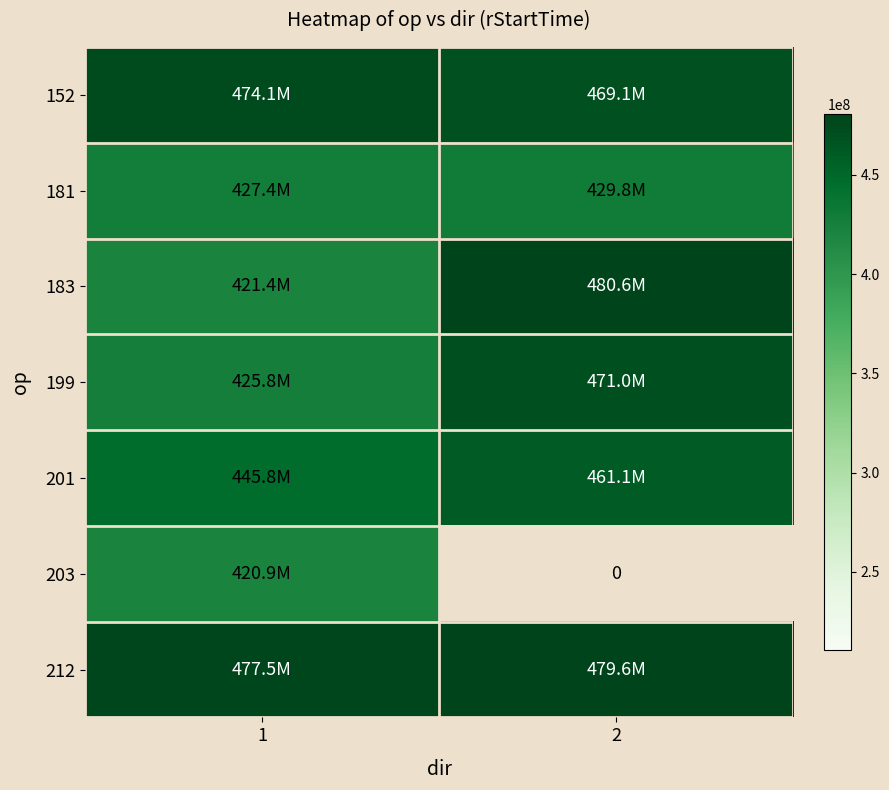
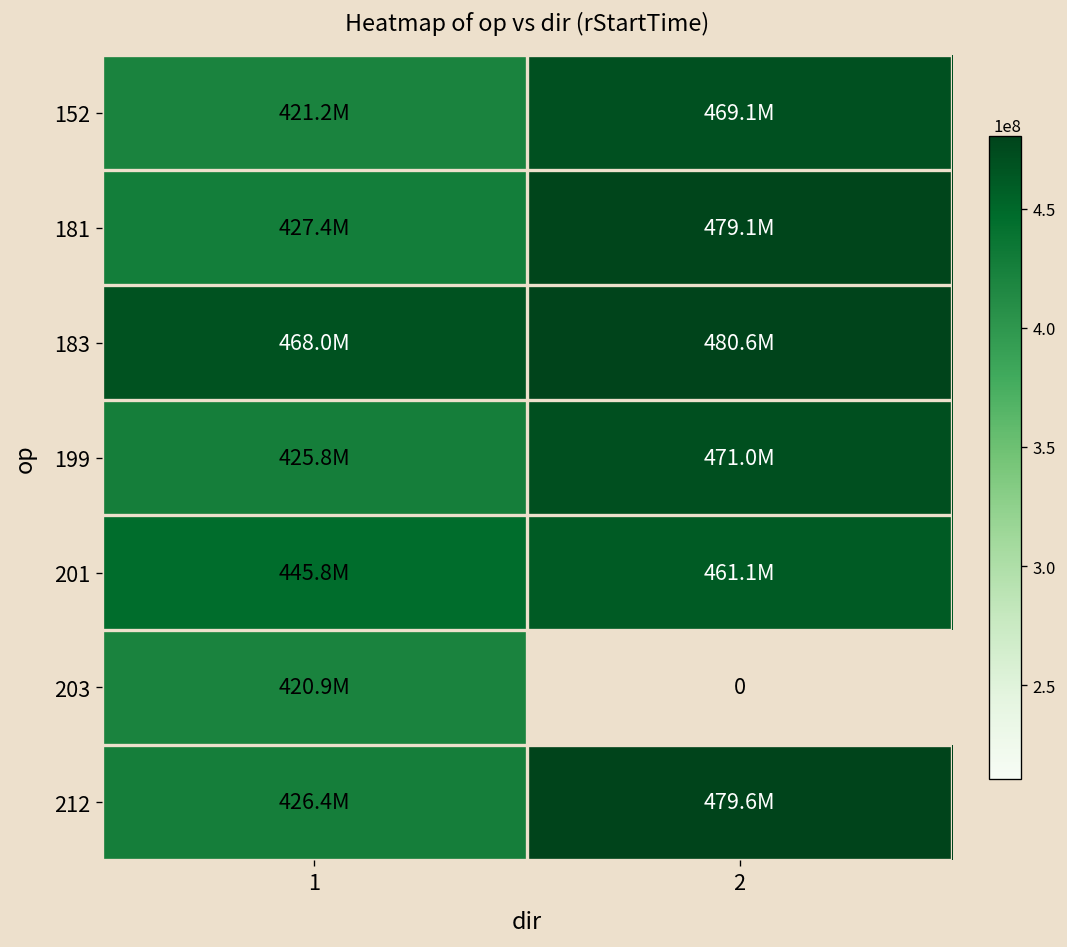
  {
    "152": {
-     "1": "474.1M",
+     "1": "421.2M",
      "2": "469.1M"
    },
    "181": {
      "1": "427.4M",
-     "2": "429.8M"
+     "2": "479.1M"
    },
    "183": {
-     "1": "421.4M",
+     "1": "468.0M",
      "2": "480.6M"
    },
    "199": {
      "1": "425.8M",
      "2": "471.0M"
    },
    "201": {
      "1": "445.8M",
      "2": "461.1M"
    },
    "203": {
      "1": "420.9M"
    },
    "212": {
-     "1": "477.5M",
+     "1": "426.4M",
      "2": "479.6M"
    }
  }
